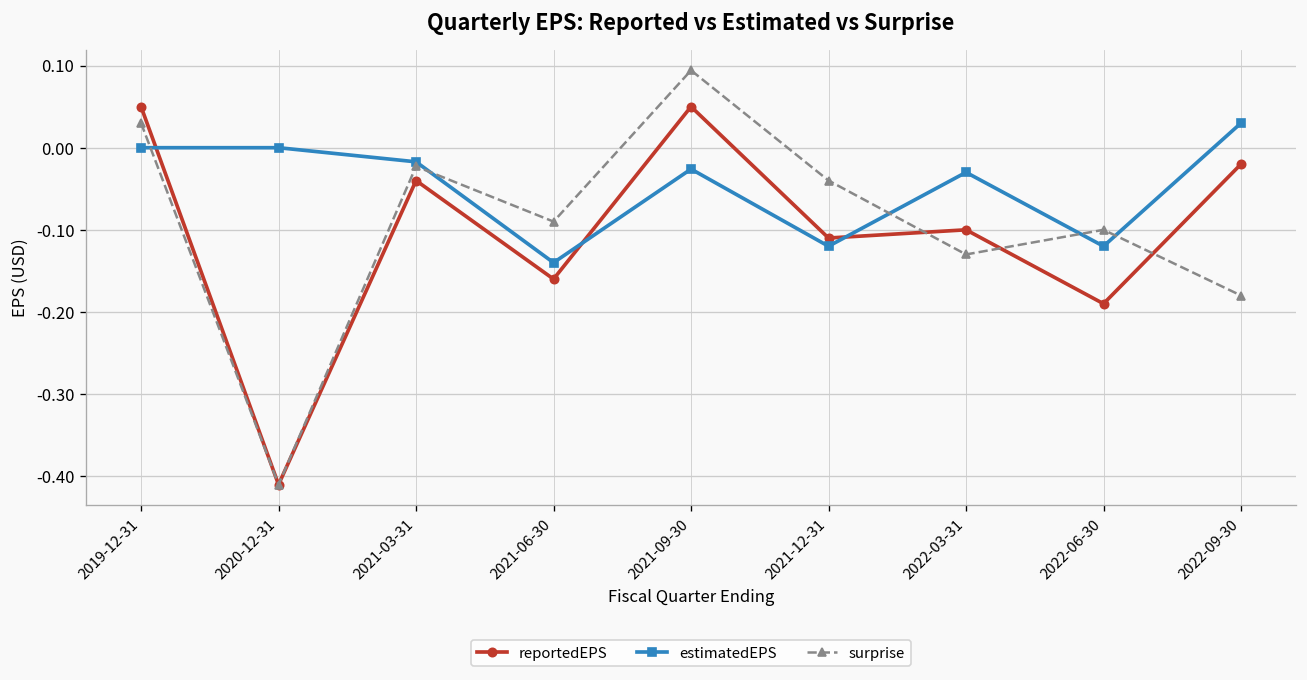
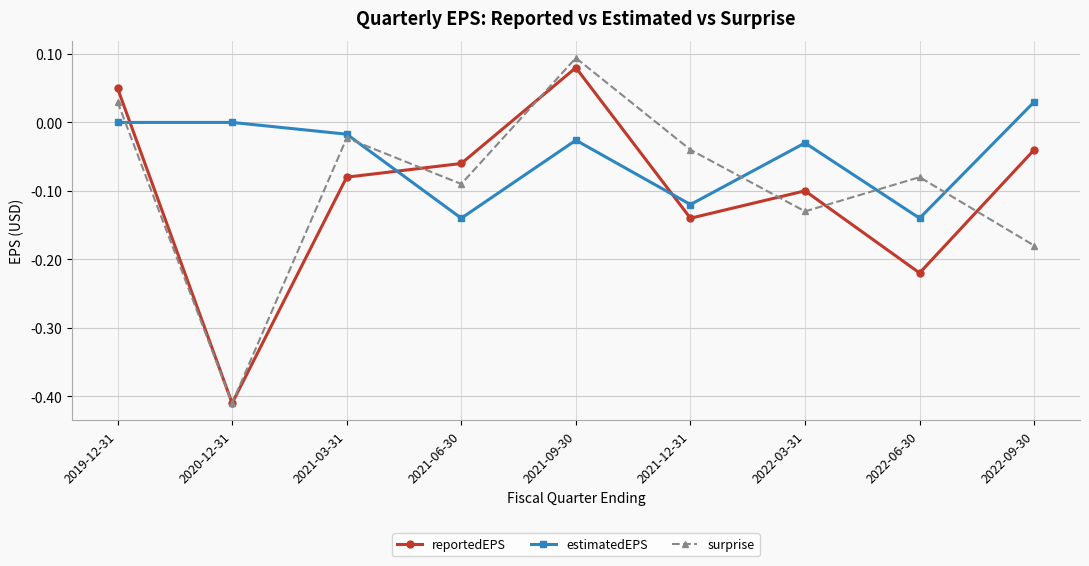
  {
    "reportedEPS": {
      "2019-12-31": 0.05,
-     "2021-03-31": -0.04,
-     "2021-06-30": -0.16,
-     "2021-09-30": 0.05,
-     "2021-12-31": -0.11,
+     "2021-03-31": -0.08,
+     "2021-06-30": -0.06,
+     "2021-09-30": 0.08,
+     "2021-12-31": -0.14,
      "2022-03-31": -0.10,
-     "2022-06-30": -0.19,
-     "2022-09-30": -0.02
+     "2022-06-30": -0.22,
+     "2022-09-30": -0.04
    },
    "estimatedEPS": {
      "2019-12-31": 0.00,
      "2020-12-31": 0.00,
      "2021-03-31": -0.02,
      "2021-06-30": -0.14,
      "2021-09-30": -0.03,
      "2021-12-31": -0.12,
      "2022-03-31": -0.03,
-     "2022-06-30": -0.12,
+     "2022-06-30": -0.14,
      "2022-09-30": 0.03
    },
    "surprise": {
      "2019-12-31": 0.03,
      "2021-03-31": -0.02,
      "2021-06-30": -0.09,
      "2021-09-30": 0.09,
      "2021-12-31": -0.04,
      "2022-03-31": -0.13,
-     "2022-06-30": -0.10,
+     "2022-06-30": -0.08,
      "2022-09-30": -0.18
    }
  }
